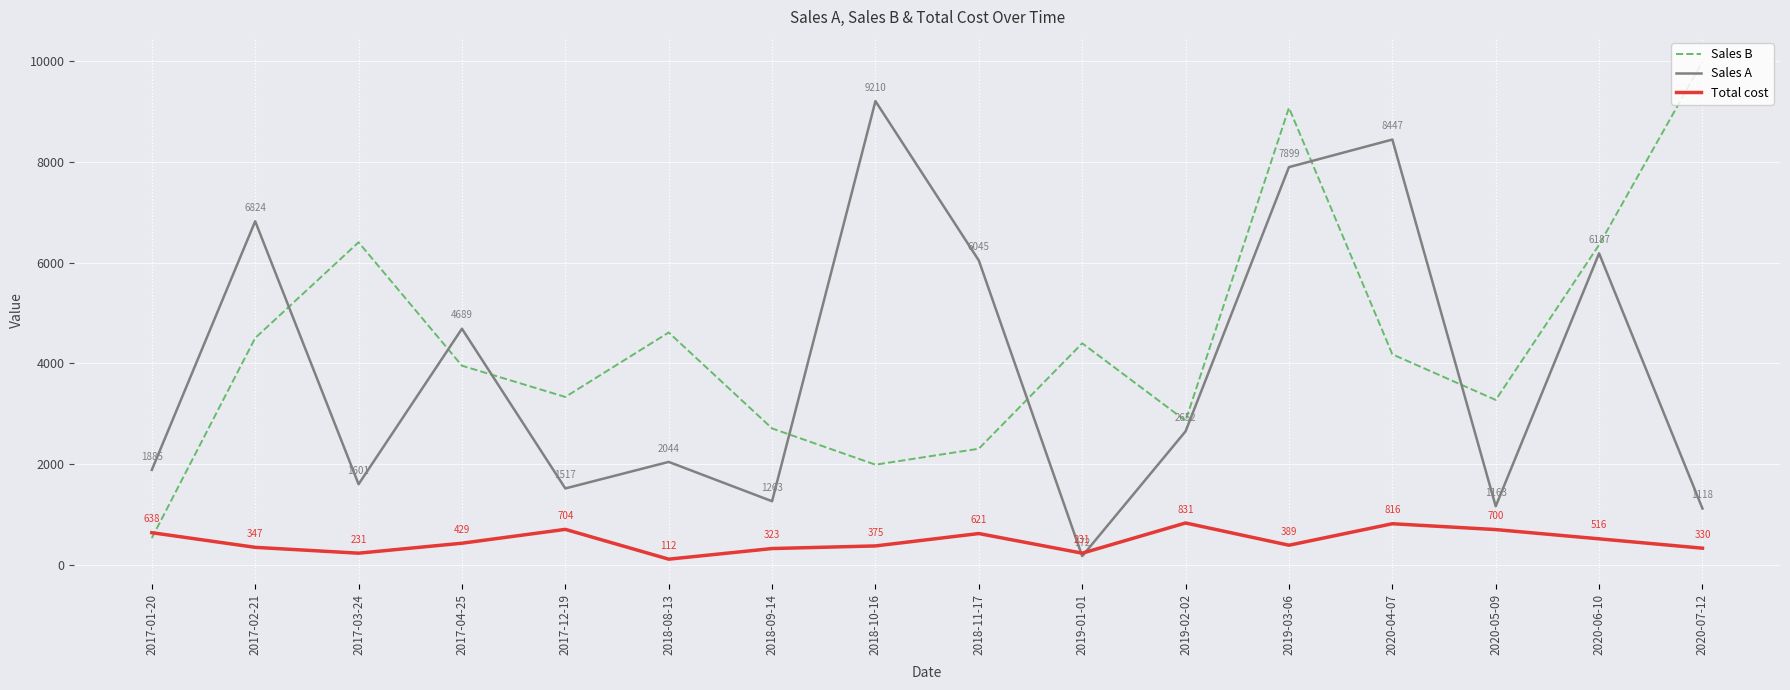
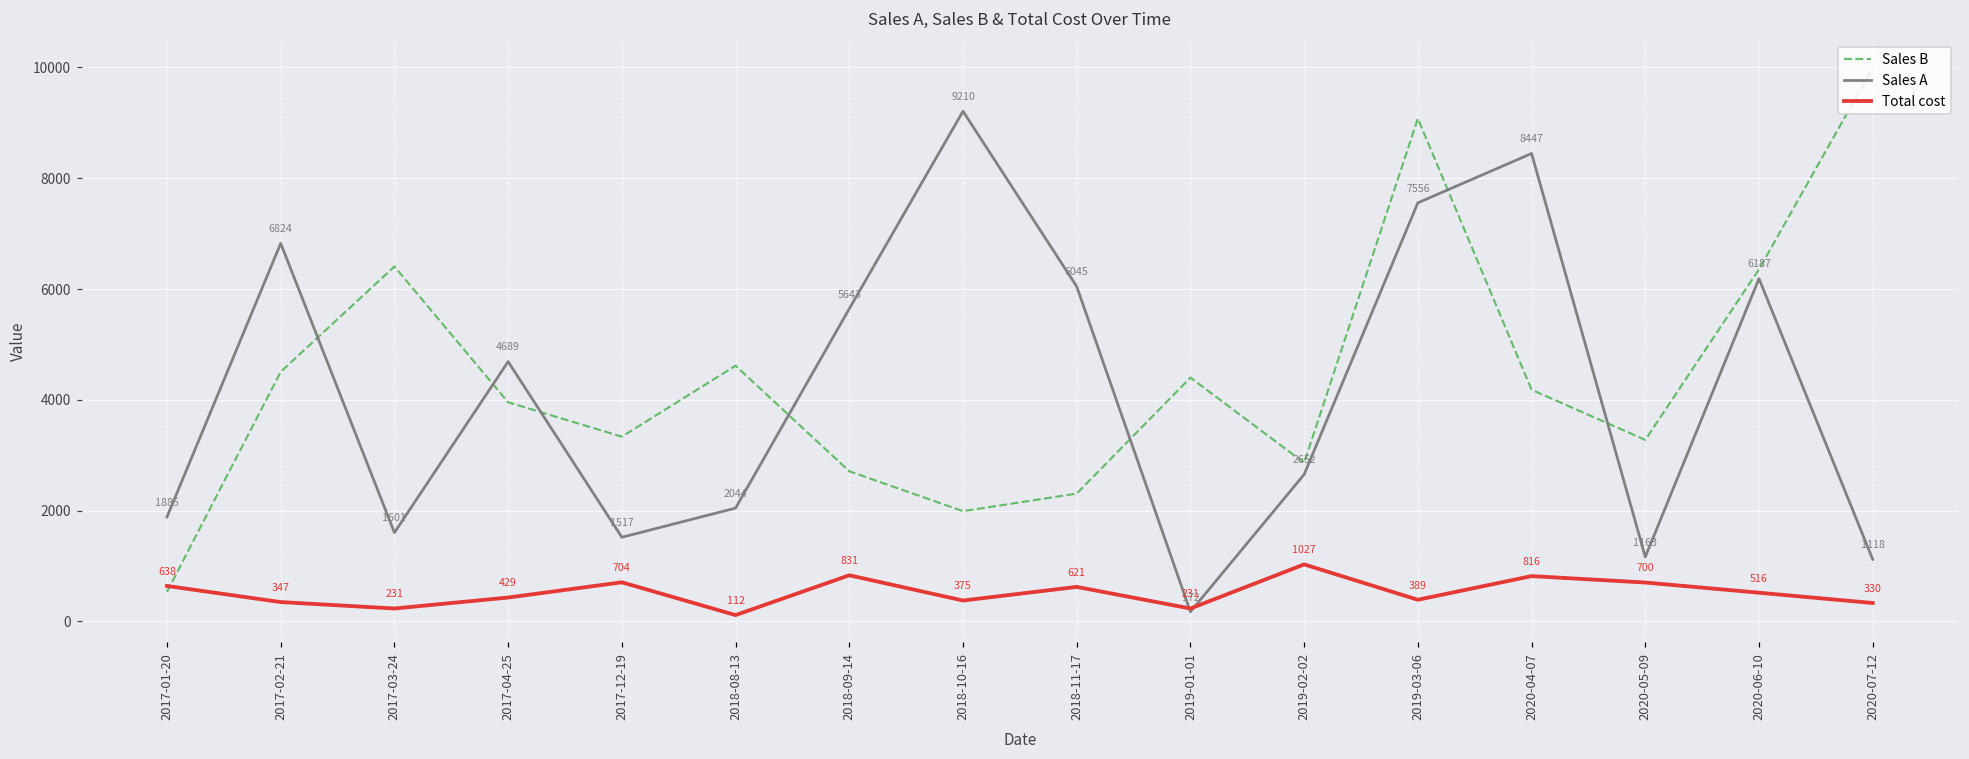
  {
    "Sales B": {
      "2017-01-20": 500,
      "2017-02-21": 4500,
      "2017-03-24": 6400,
      "2017-04-25": 4000,
      "2017-12-19": 3300,
      "2018-08-13": 4600,
      "2018-09-14": 2700,
      "2018-10-16": 2000,
      "2018-11-17": 2300,
      "2019-01-01": 4400,
      "2019-03-06": 9100,
      "2020-04-07": 4200,
      "2020-05-09": 3300
    },
    "Sales A": {
      "2017-01-20": 1885,
      "2017-02-21": 6824,
      "2017-03-24": 1601,
      "2017-04-25": 4689,
      "2017-12-19": 1517,
      "2018-08-13": 2044,
-     "2018-09-14": 1263,
+     "2018-09-14": 5643,
      "2018-10-16": 9210,
      "2018-11-17": 6045,
-     "2019-03-06": 7899,
+     "2019-03-06": 7556,
      "2020-04-07": 8447,
      "2020-05-09": 1163,
      "2020-07-12": 1118
    },
    "Total cost": {
      "2017-01-20": 638,
      "2017-02-21": 347,
      "2017-03-24": 231,
      "2017-04-25": 429,
      "2017-12-19": 704,
      "2018-08-13": 112,
-     "2018-09-14": 323,
+     "2018-09-14": 831,
      "2018-10-16": 375,
      "2018-11-17": 621,
-     "2019-02-02": 831,
+     "2019-02-02": 1027,
      "2019-03-06": 389,
      "2020-04-07": 816,
      "2020-05-09": 700,
      "2020-06-10": 516,
      "2020-07-12": 330
    }
  }
